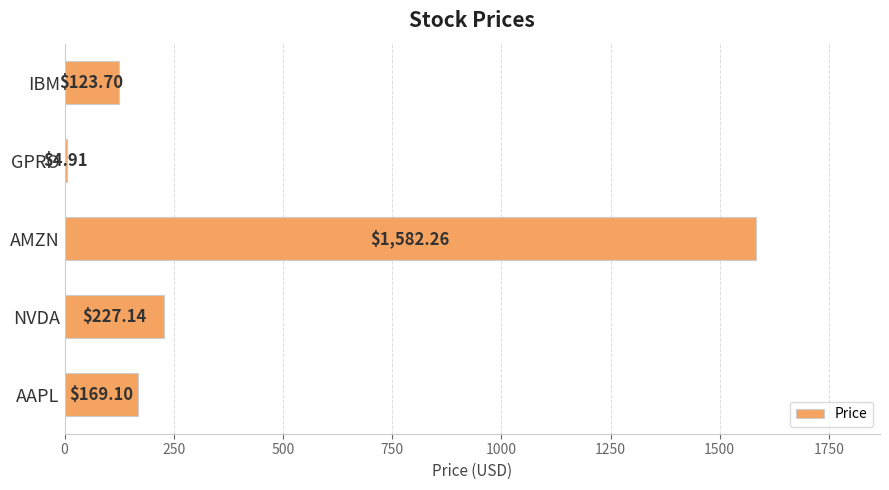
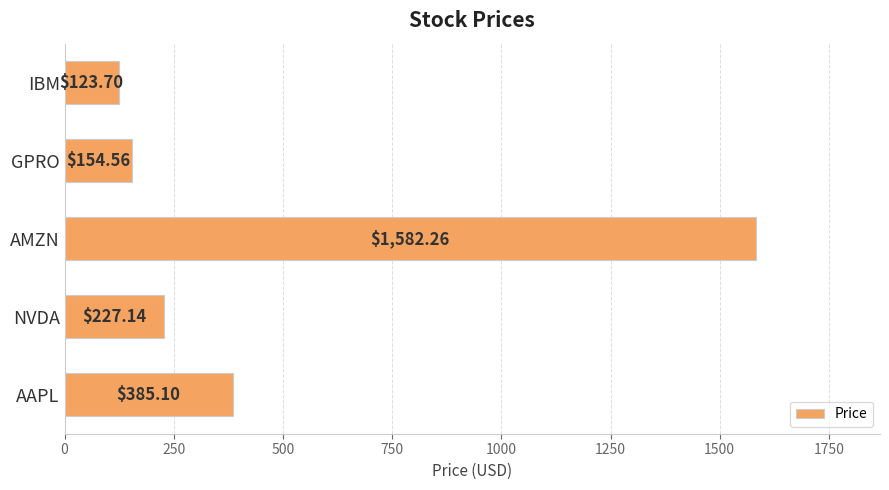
  {
    "IBM": "$123.70",
-   "GPRO": "$4.91",
+   "GPRO": "$154.56",
    "AMZN": "$1,582.26",
    "NVDA": "$227.14",
-   "AAPL": "$169.10"
+   "AAPL": "$385.10"
  }
